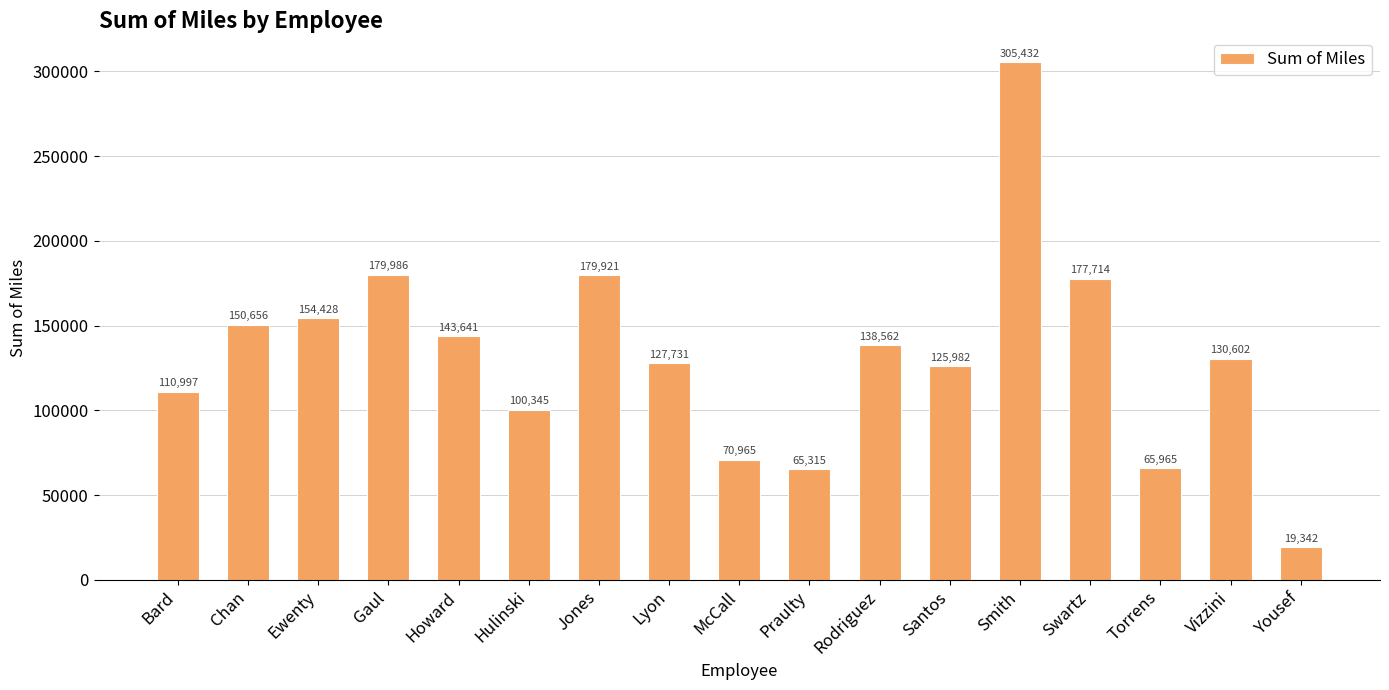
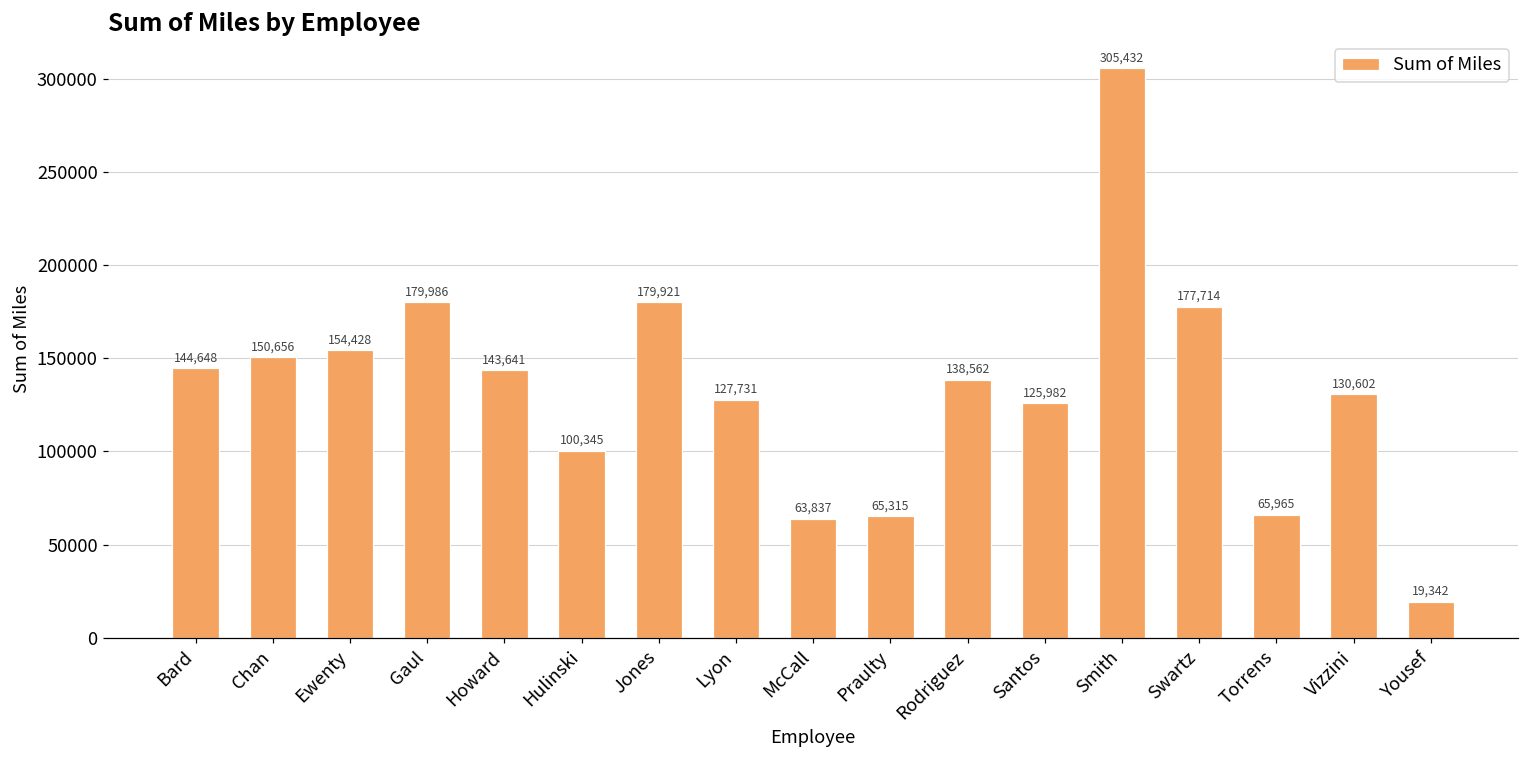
  {
-   "Bard": "110,997",
+   "Bard": "144,648",
    "Chan": "150,656",
    "Ewenty": "154,428",
    "Gaul": "179,986",
    "Howard": "143,641",
    "Hulinski": "100,345",
    "Jones": "179,921",
    "Lyon": "127,731",
-   "McCall": "70,965",
+   "McCall": "63,837",
    "Praulty": "65,315",
    "Rodriguez": "138,562",
    "Santos": "125,982",
    "Smith": "305,432",
    "Swartz": "177,714",
    "Torrens": "65,965",
    "Vizzini": "130,602",
    "Yousef": "19,342"
  }
